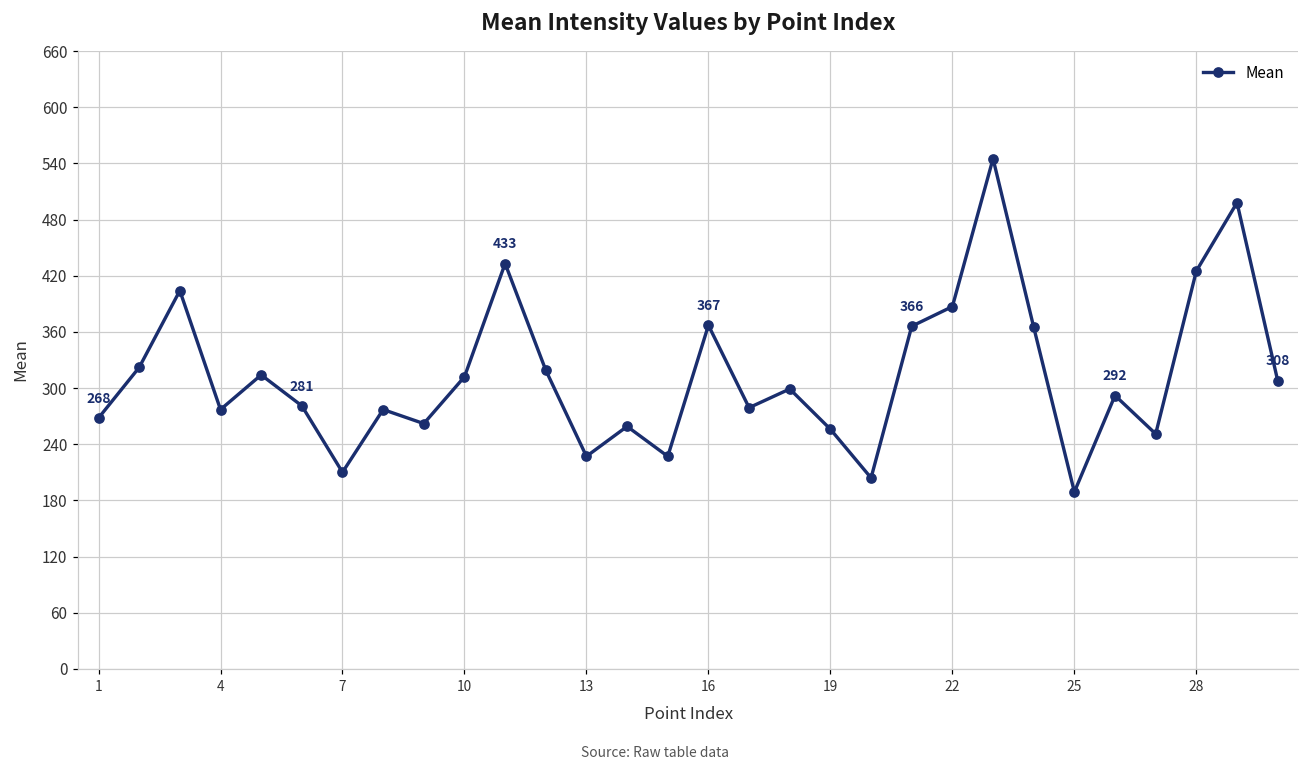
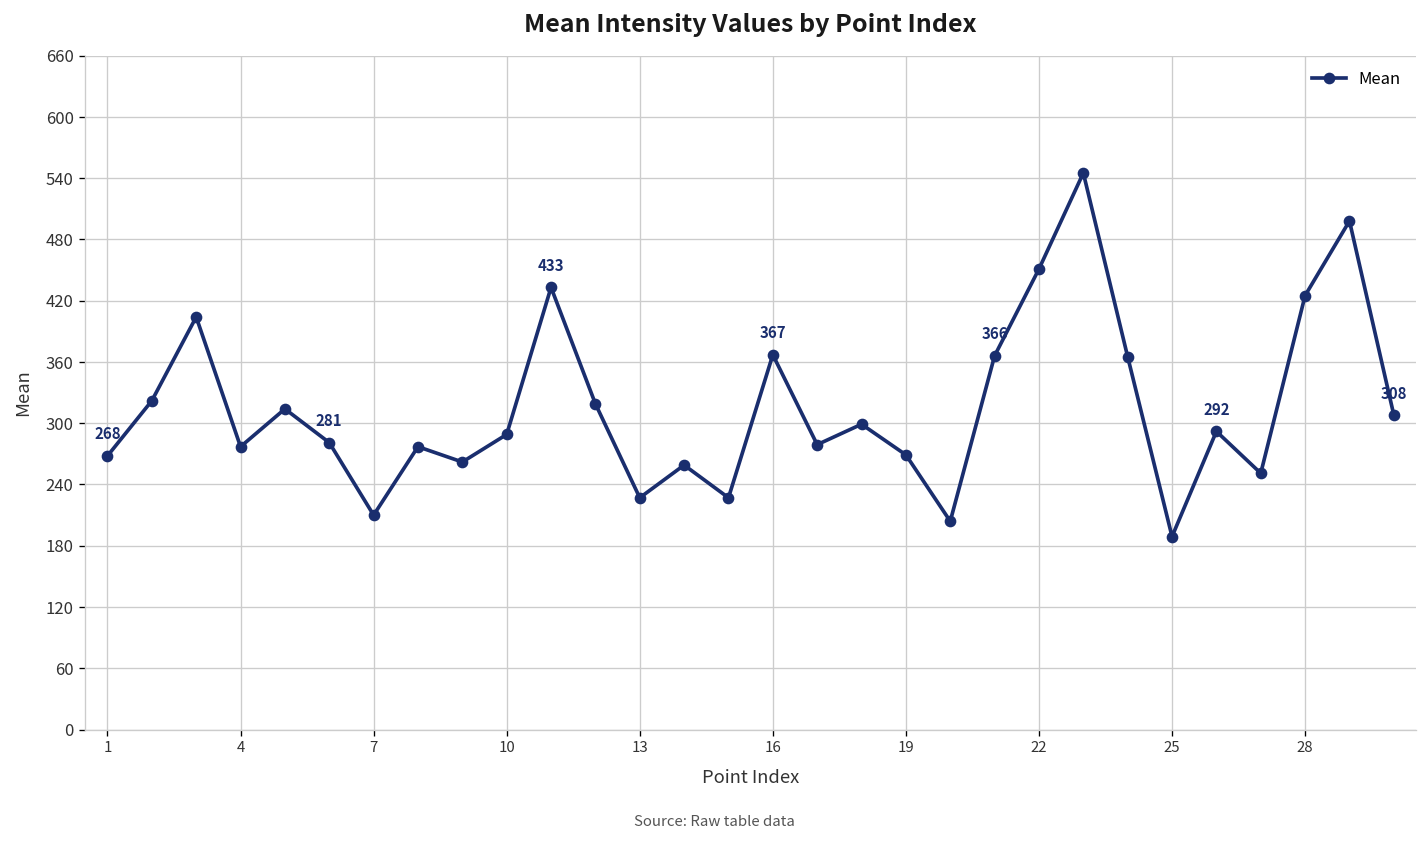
  {
    "4": 280,
    "7": 210,
-   "10": 310,
+   "10": 290,
    "13": 230,
-   "19": 260,
-   "22": 390,
+   "19": 270,
+   "22": 450,
    "25": 190,
    "28": 430
  }
